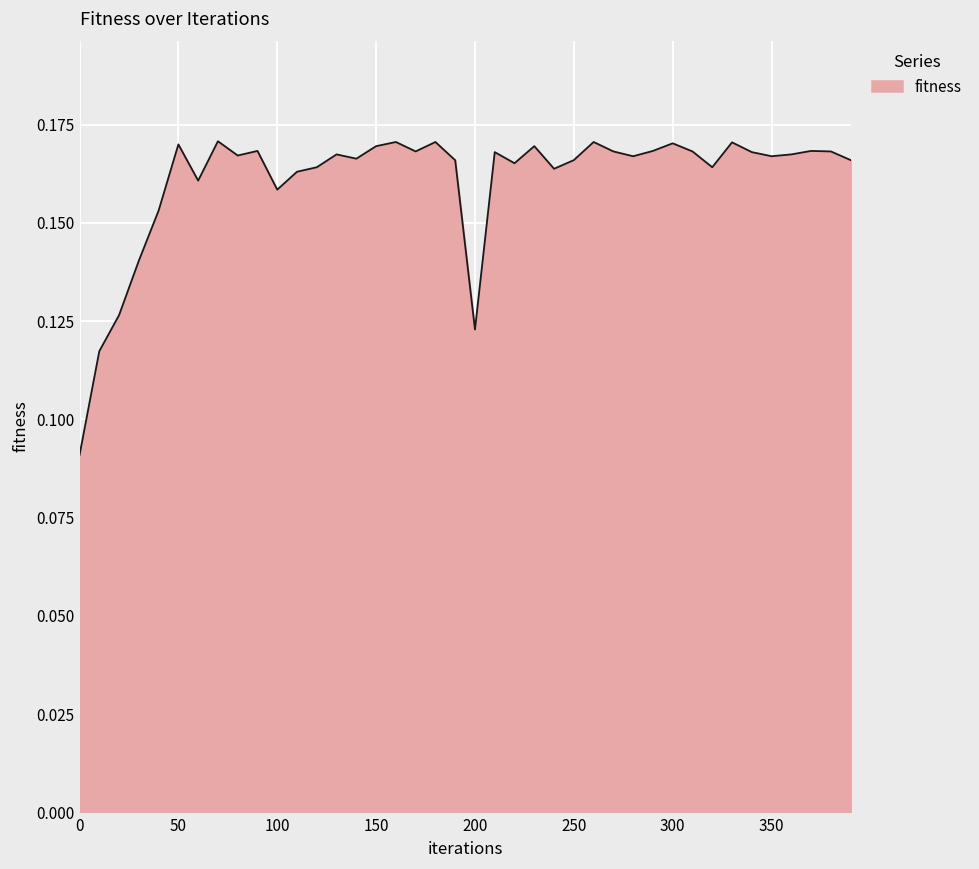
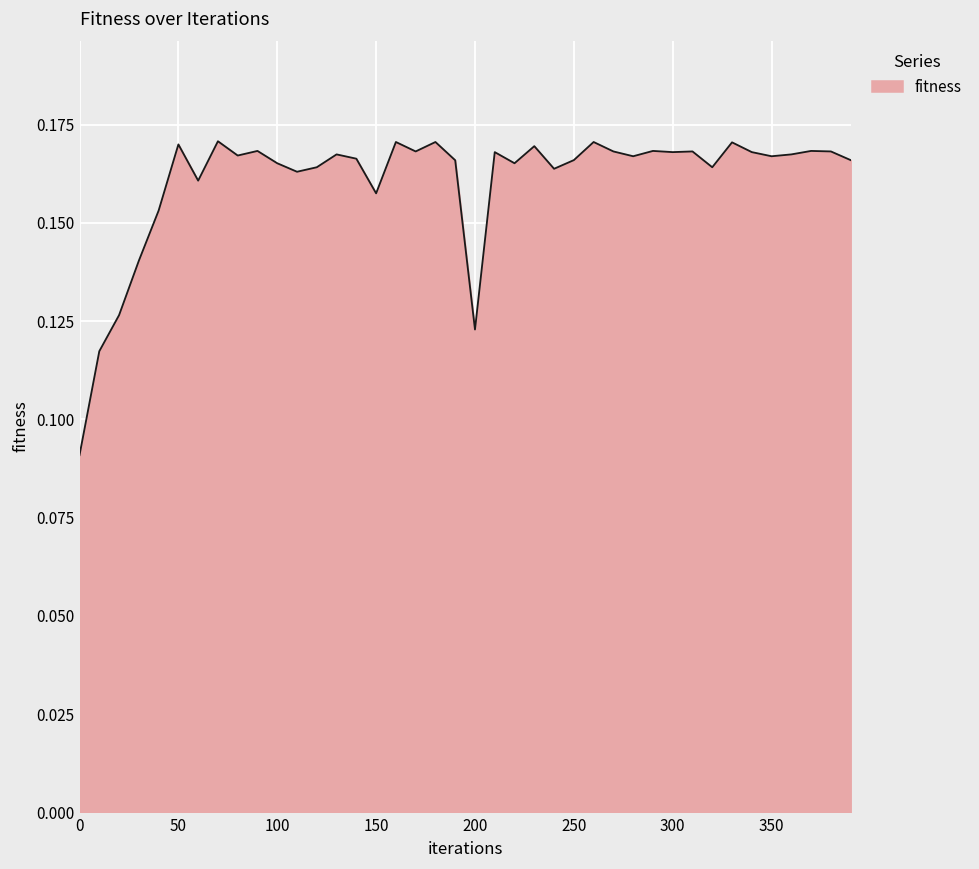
  {
    "0": 0.091,
    "50": 0.170,
-   "100": 0.158,
-   "150": 0.170,
+   "100": 0.165,
+   "150": 0.158,
    "200": 0.123,
    "250": 0.166,
-   "300": 0.170,
+   "300": 0.168,
    "350": 0.167
  }
